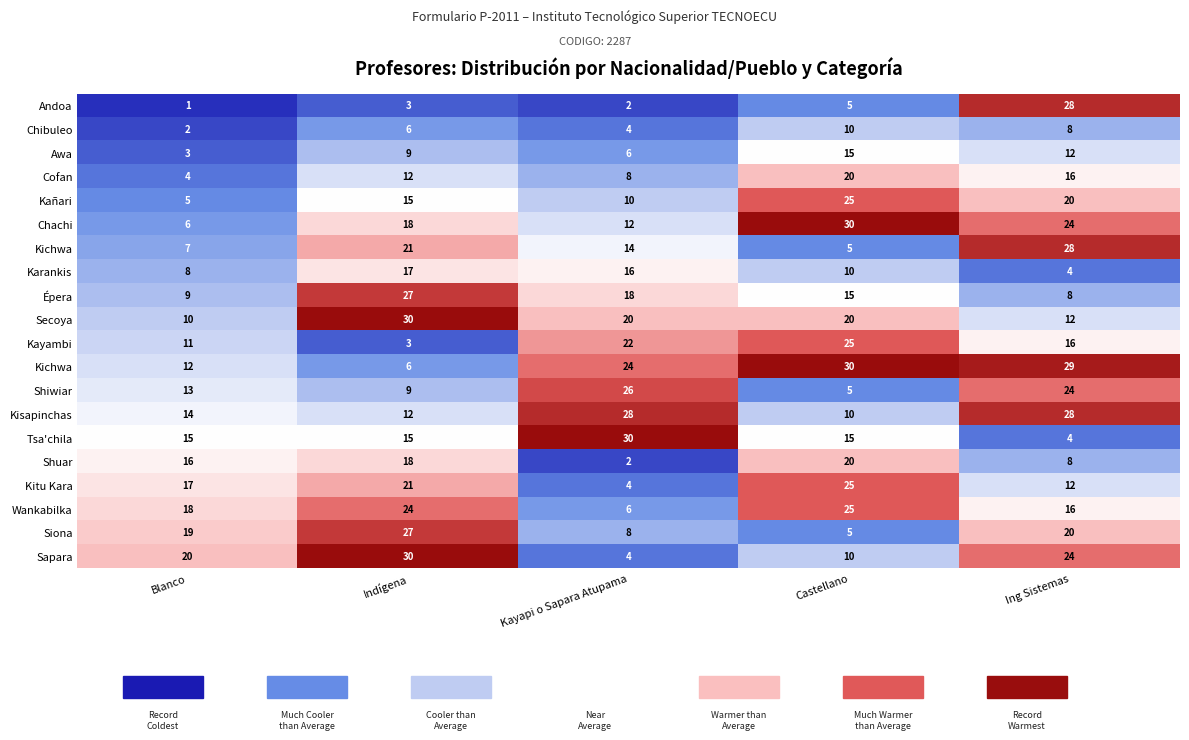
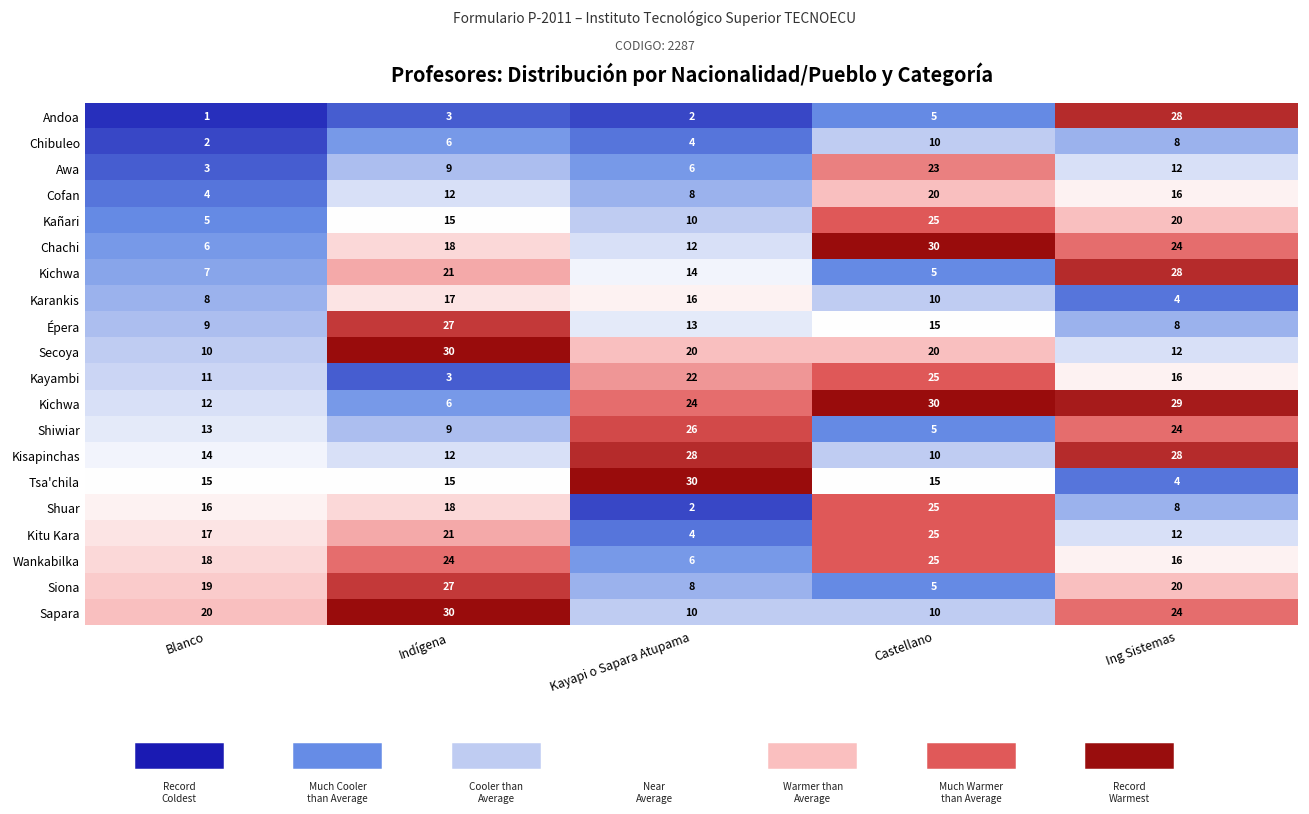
  {
    "Andoa": {
      "Blanco": 1,
      "Indígena": 3,
      "Kayapi o Sapara Atupama": 2,
      "Castellano": 5,
      "Ing Sistemas": 28
    },
    "Chibuleo": {
      "Blanco": 2,
      "Indígena": 6,
      "Kayapi o Sapara Atupama": 4,
      "Castellano": 10,
      "Ing Sistemas": 8
    },
    "Awa": {
      "Blanco": 3,
      "Indígena": 9,
      "Kayapi o Sapara Atupama": 6,
-     "Castellano": 15,
+     "Castellano": 23,
      "Ing Sistemas": 12
    },
    "Cofan": {
      "Blanco": 4,
      "Indígena": 12,
      "Kayapi o Sapara Atupama": 8,
      "Castellano": 20,
      "Ing Sistemas": 16
    },
    "Kañari": {
      "Blanco": 5,
      "Indígena": 15,
      "Kayapi o Sapara Atupama": 10,
      "Castellano": 25,
      "Ing Sistemas": 20
    },
    "Chachi": {
      "Blanco": 6,
      "Indígena": 18,
      "Kayapi o Sapara Atupama": 12,
      "Castellano": 30,
      "Ing Sistemas": 24
    },
    "Karankis": {
      "Blanco": 8,
      "Indígena": 17,
      "Kayapi o Sapara Atupama": 16,
      "Castellano": 10,
      "Ing Sistemas": 4
    },
    "Épera": {
      "Blanco": 9,
      "Indígena": 27,
-     "Kayapi o Sapara Atupama": 18,
+     "Kayapi o Sapara Atupama": 13,
      "Castellano": 15,
      "Ing Sistemas": 8
    },
    "Secoya": {
      "Blanco": 10,
      "Indígena": 30,
      "Kayapi o Sapara Atupama": 20,
      "Castellano": 20,
      "Ing Sistemas": 12
    },
    "Kayambi": {
      "Blanco": 11,
      "Indígena": 3,
      "Kayapi o Sapara Atupama": 22,
      "Castellano": 25,
      "Ing Sistemas": 16
    },
    "Shiwiar": {
      "Blanco": 13,
      "Indígena": 9,
      "Kayapi o Sapara Atupama": 26,
      "Castellano": 5,
      "Ing Sistemas": 24
    },
    "Kisapinchas": {
      "Blanco": 14,
      "Indígena": 12,
      "Kayapi o Sapara Atupama": 28,
      "Castellano": 10,
      "Ing Sistemas": 28
    },
    "Tsa'chila": {
      "Blanco": 15,
      "Indígena": 15,
      "Kayapi o Sapara Atupama": 30,
      "Castellano": 15,
      "Ing Sistemas": 4
    },
    "Shuar": {
      "Blanco": 16,
      "Indígena": 18,
      "Kayapi o Sapara Atupama": 2,
-     "Castellano": 20,
+     "Castellano": 25,
      "Ing Sistemas": 8
    },
    "Kitu Kara": {
      "Blanco": 17,
      "Indígena": 21,
      "Kayapi o Sapara Atupama": 4,
      "Castellano": 25,
      "Ing Sistemas": 12
    },
    "Wankabilka": {
      "Blanco": 18,
      "Indígena": 24,
      "Kayapi o Sapara Atupama": 6,
      "Castellano": 25,
      "Ing Sistemas": 16
    },
    "Siona": {
      "Blanco": 19,
      "Indígena": 27,
      "Kayapi o Sapara Atupama": 8,
      "Castellano": 5,
      "Ing Sistemas": 20
    },
    "Sapara": {
      "Blanco": 20,
      "Indígena": 30,
-     "Kayapi o Sapara Atupama": 4,
+     "Kayapi o Sapara Atupama": 10,
      "Castellano": 10,
      "Ing Sistemas": 24
    }
  }
